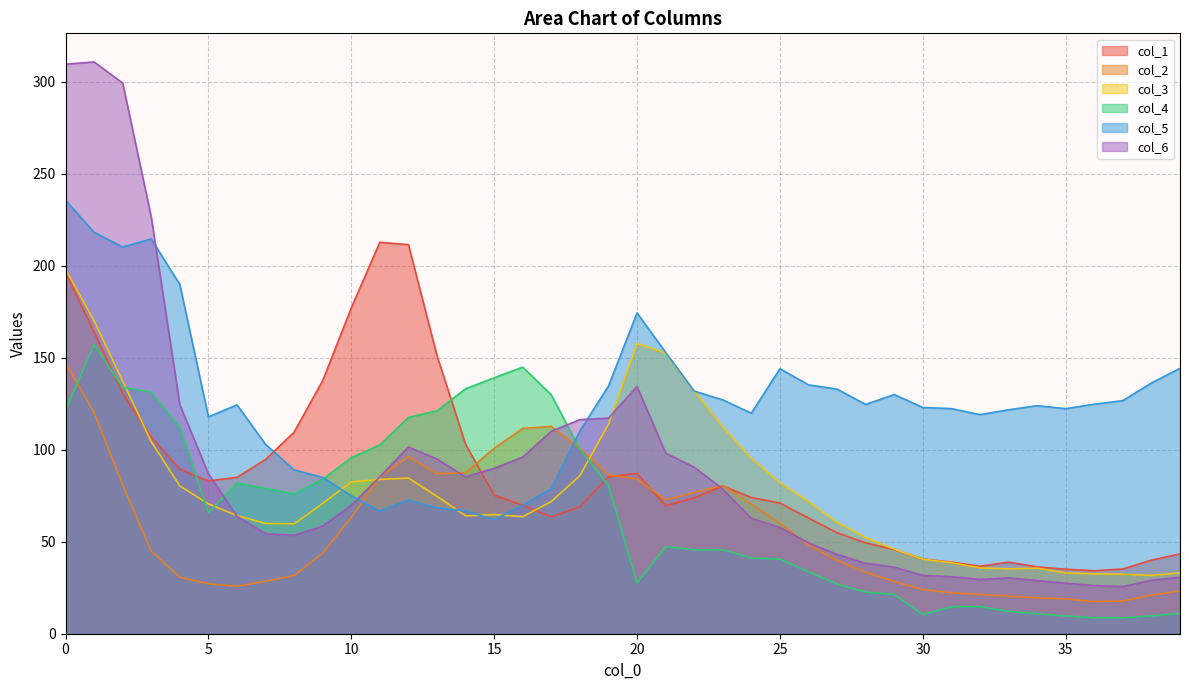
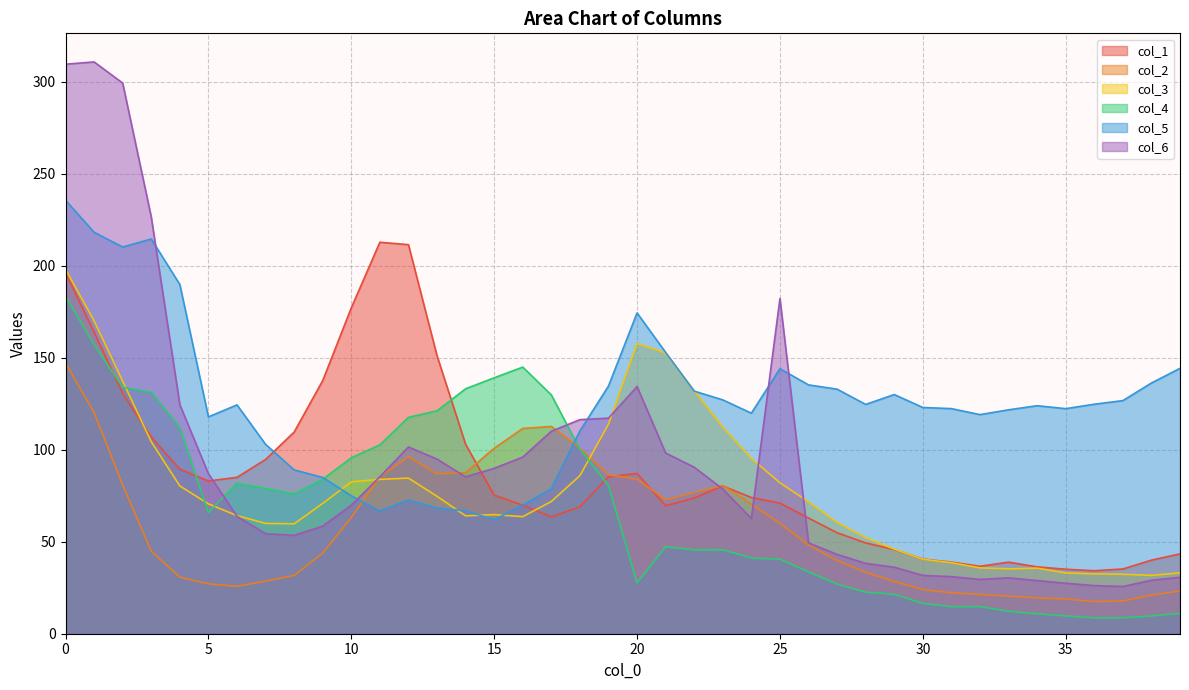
  {
    "col_4": {
-     "0": 121,
+     "0": 183,
      "5": 66,
      "10": 96,
      "15": 139,
      "20": 28,
      "25": 40,
-     "30": 10,
+     "30": 17,
      "35": 10
    },
    "col_5": {
      "0": 236,
      "5": 118,
      "10": 75,
      "15": 62,
      "20": 174,
      "25": 144,
      "30": 123,
      "35": 122
    },
    "col_6": {
      "0": 310,
      "5": 87,
      "10": 70,
      "15": 90,
      "20": 134,
-     "25": 58,
+     "25": 182,
      "30": 32,
      "35": 27
    }
  }
